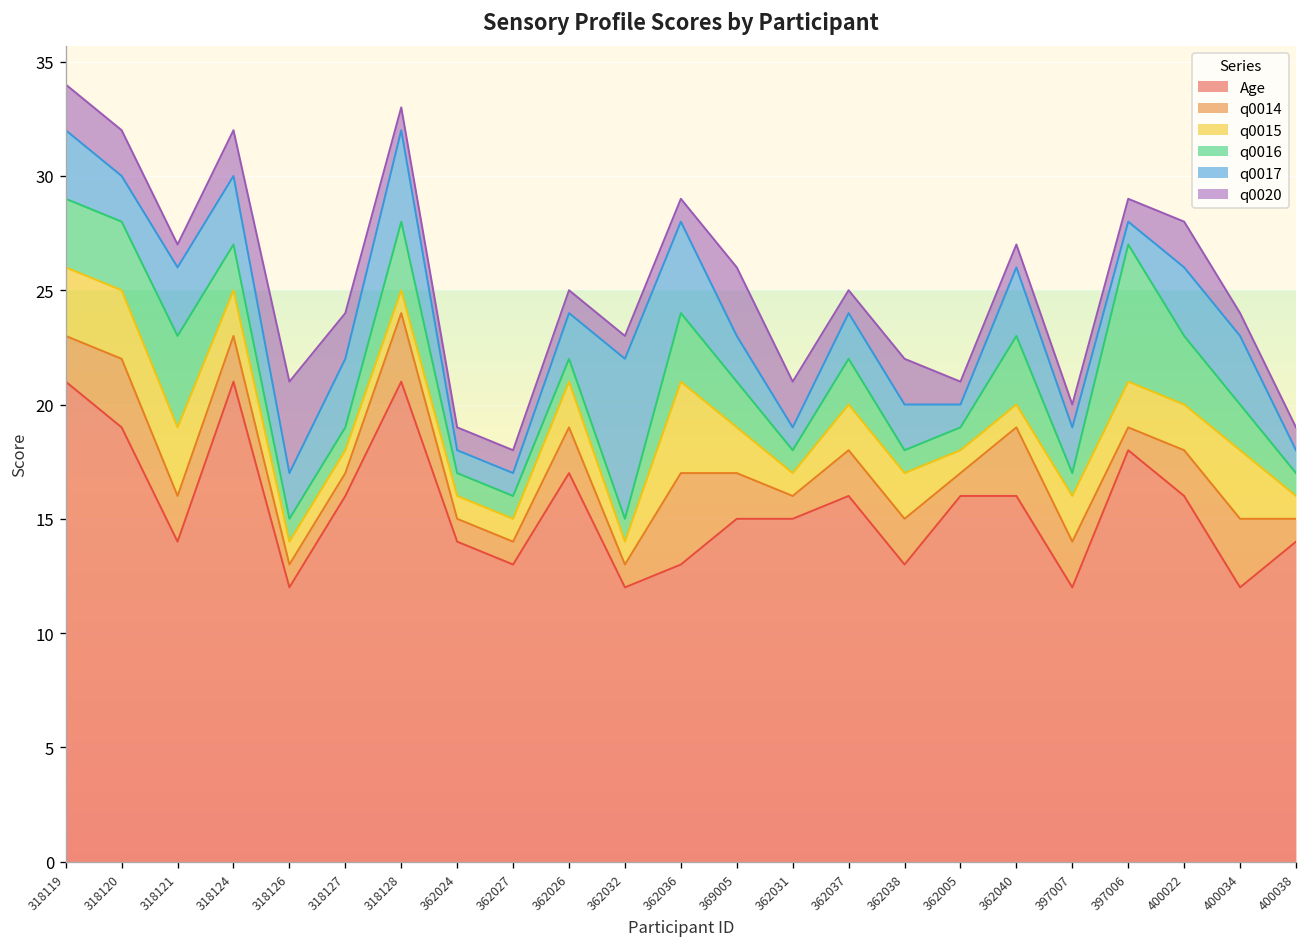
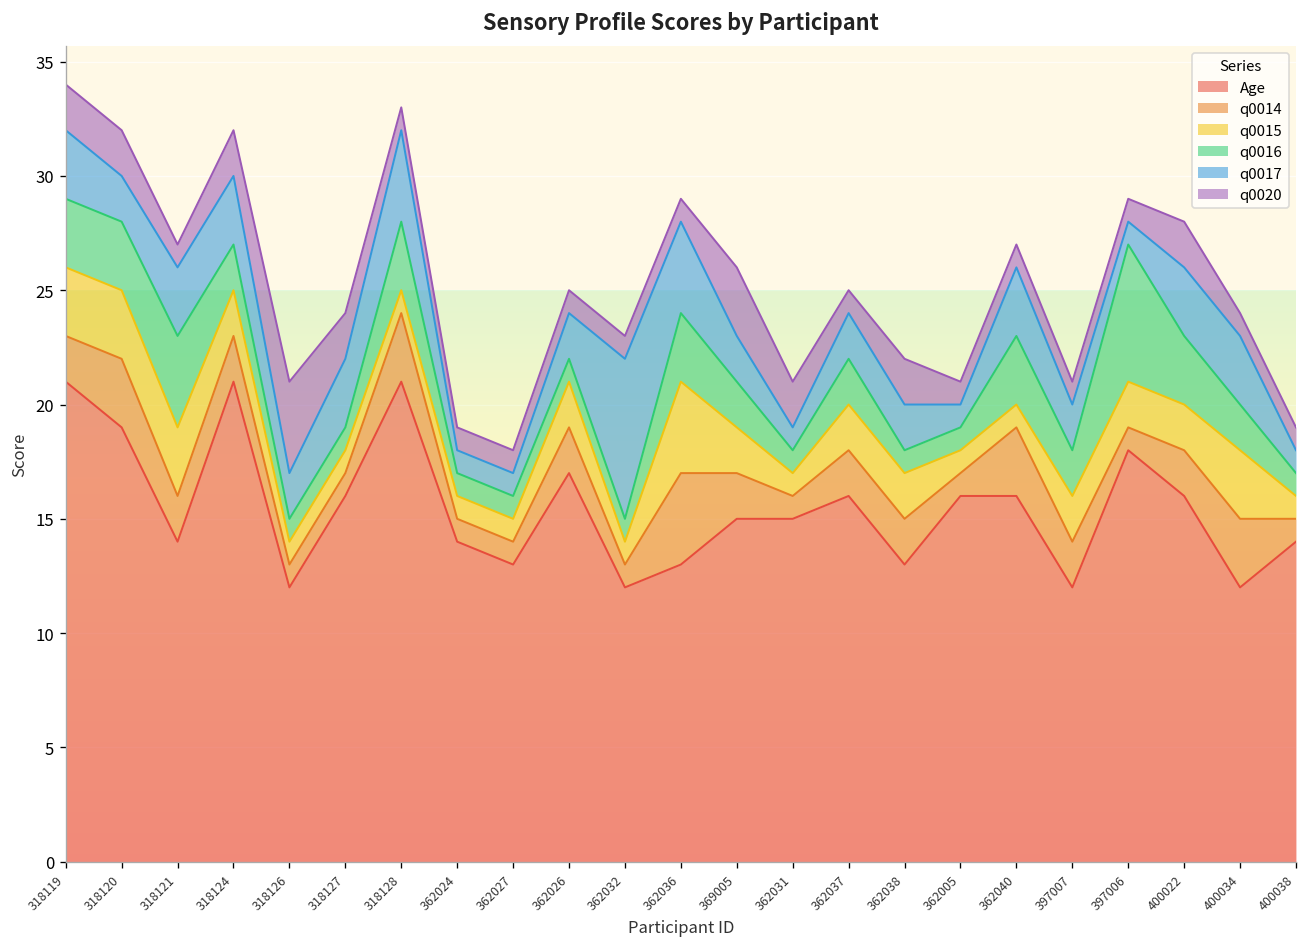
  {
    "q0015": {
      "318119": 3,
      "318120": 3,
      "318121": 3,
      "318124": 2,
      "318126": 1,
      "318127": 1,
      "318128": 1,
      "362024": 1,
      "362027": 1,
      "362026": 2,
      "362032": 1,
      "362036": 4,
      "369005": 2,
      "362031": 1,
      "362037": 2,
      "362038": 2,
      "362005": 1,
      "362040": 1,
      "397007": 2,
      "397006": 2,
      "400022": 2,
      "400034": 3,
      "400038": 1
    },
    "q0016": {
      "318119": 3,
      "318120": 3,
      "318121": 4,
      "318124": 2,
      "318126": 1,
      "318127": 1,
      "318128": 3,
      "362024": 1,
      "362027": 1,
      "362026": 1,
      "362032": 1,
      "362036": 3,
      "369005": 2,
      "362031": 1,
      "362037": 2,
      "362038": 1,
      "362005": 1,
      "362040": 3,
-     "397007": 1,
+     "397007": 2,
      "397006": 6,
      "400022": 3,
      "400034": 2,
      "400038": 1
    },
    "q0017": {
      "318119": 3,
      "318120": 2,
      "318121": 3,
      "318124": 3,
      "318126": 2,
      "318127": 3,
      "318128": 4,
      "362024": 1,
      "362027": 1,
      "362026": 2,
      "362032": 7,
      "362036": 4,
      "369005": 2,
      "362031": 1,
      "362037": 2,
      "362038": 2,
      "362005": 1,
      "362040": 3,
      "397007": 2,
      "397006": 1,
      "400022": 3,
      "400034": 3,
      "400038": 1
    },
    "q0020": {
      "318119": 2,
      "318120": 2,
      "318121": 1,
      "318124": 2,
      "318126": 4,
      "318127": 2,
      "318128": 1,
      "362024": 1,
      "362027": 1,
      "362026": 1,
      "362032": 1,
      "362036": 1,
      "369005": 3,
      "362031": 2,
      "362037": 1,
      "362038": 2,
      "362005": 1,
      "362040": 1,
      "397007": 1,
      "397006": 1,
      "400022": 2,
      "400034": 1,
      "400038": 1
    }
  }
